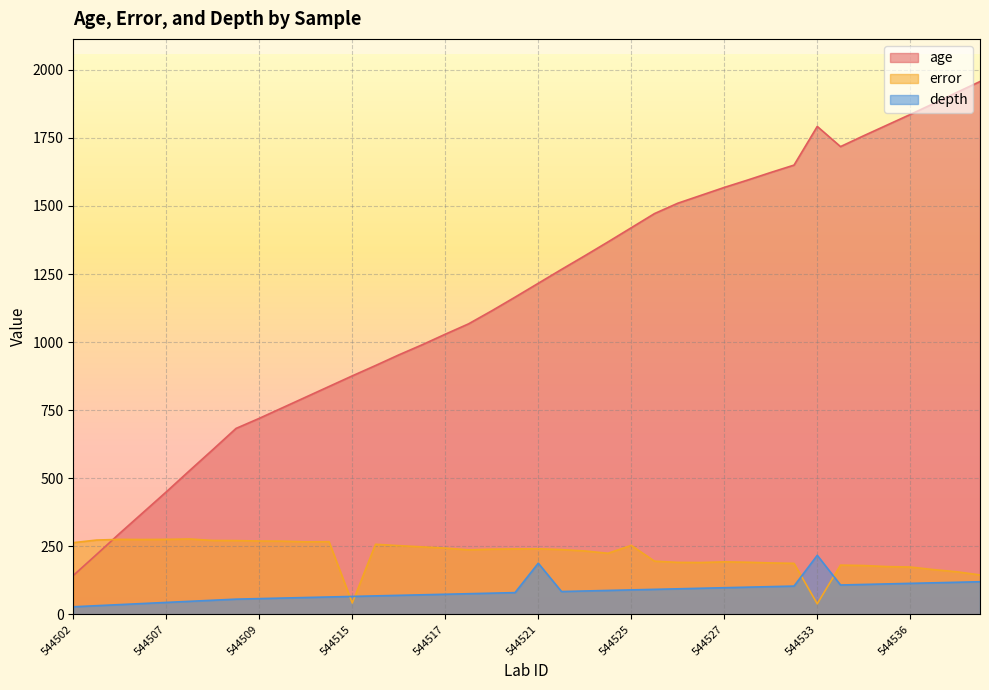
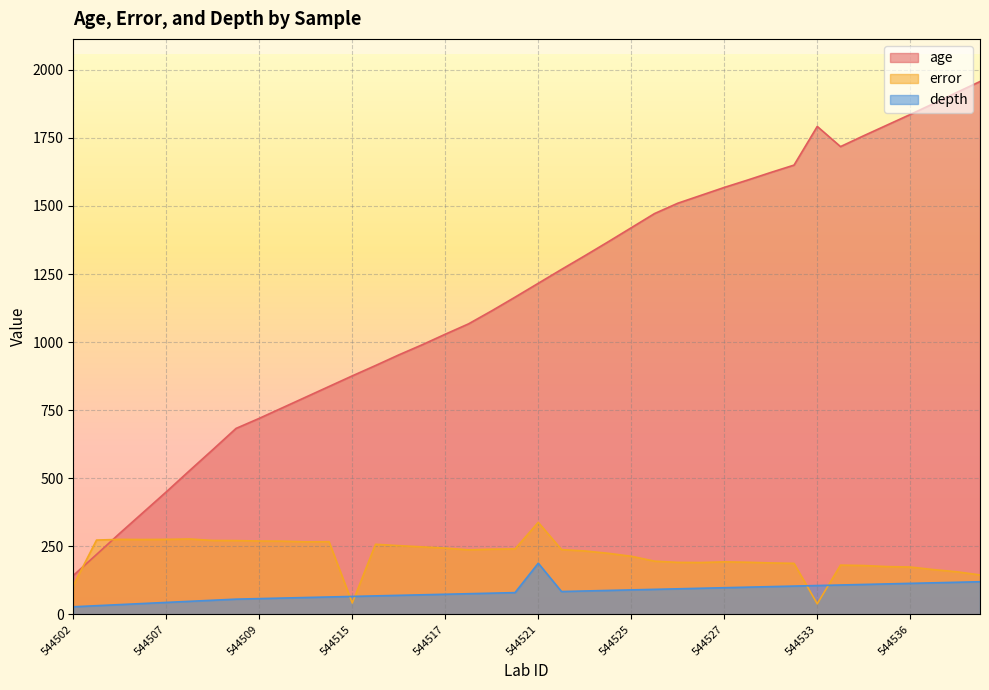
  {
    "age": {
      "544502": 140,
      "544507": 450,
      "544509": 720,
      "544515": 880,
      "544517": 1030,
      "544521": 1220,
      "544525": 1420,
      "544527": 1570,
      "544533": 1790,
      "544536": 1840
    },
    "error": {
-     "544502": 260,
+     "544502": 110,
      "544507": 280,
      "544509": 270,
      "544515": 40,
      "544517": 240,
-     "544521": 240,
-     "544525": 250,
+     "544521": 340,
+     "544525": 210,
      "544527": 190,
      "544533": 40,
      "544536": 170
    },
    "depth": {
      "544502": 30,
      "544507": 40,
      "544509": 60,
      "544515": 70,
      "544517": 70,
      "544521": 190,
      "544525": 90,
      "544527": 100,
-     "544533": 220,
+     "544533": 110,
      "544536": 110
    }
  }
